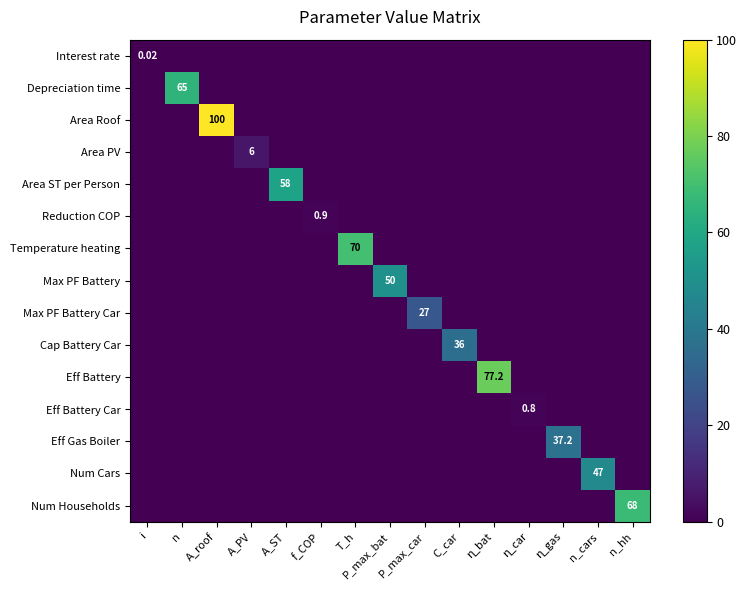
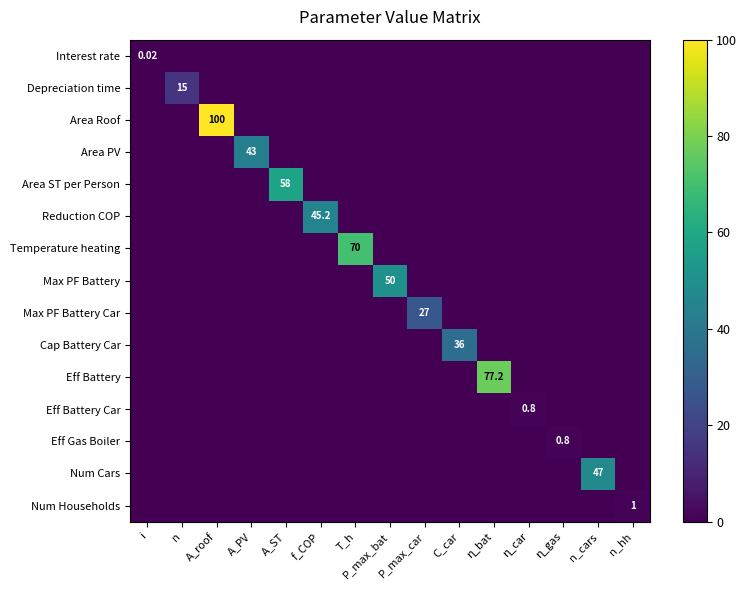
  {
    "Interest rate": {
      "i": 0.02
    },
    "Depreciation time": {
-     "n": 65
+     "n": 15
    },
    "Area Roof": {
      "A_roof": 100
    },
    "Area PV": {
-     "A_PV": 6
+     "A_PV": 43
    },
    "Area ST per Person": {
      "A_ST": 58
    },
    "Reduction COP": {
-     "f_COP": 0.9
+     "f_COP": 45.2
    },
    "Temperature heating": {
      "T_h": 70
    },
    "Max PF Battery": {
      "P_max_bat": 50
    },
    "Max PF Battery Car": {
      "P_max_car": 27
    },
    "Cap Battery Car": {
      "C_car": 36
    },
    "Eff Battery": {
      "η_bat": 77.2
    },
    "Eff Battery Car": {
      "η_car": 0.8
    },
    "Eff Gas Boiler": {
-     "η_gas": 37.2
+     "η_gas": 0.8
    },
    "Num Cars": {
      "n_cars": 47
    },
    "Num Households": {
-     "n_hh": 68
+     "n_hh": 1
    }
  }
